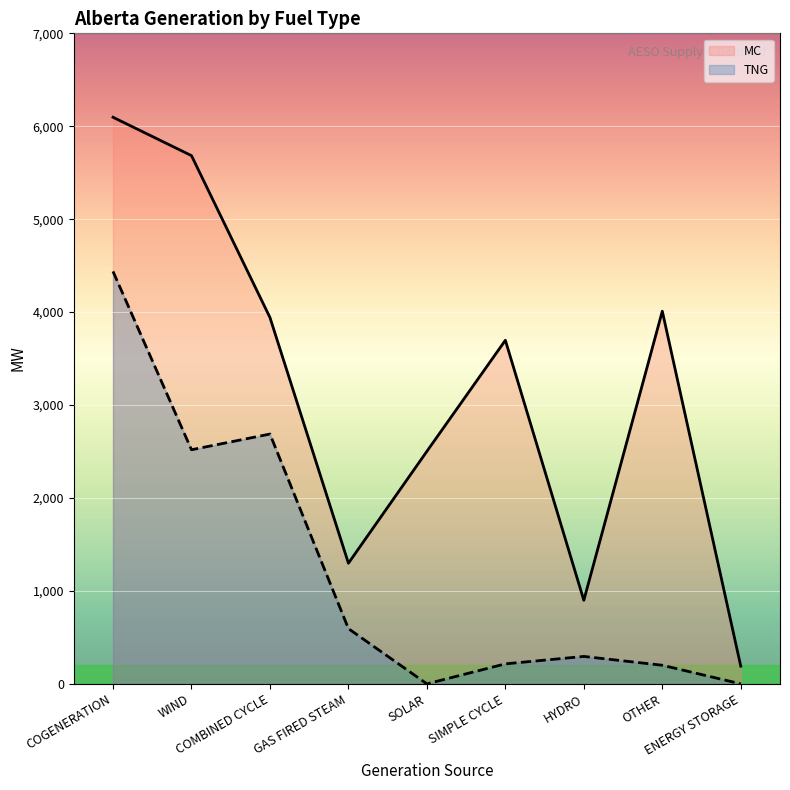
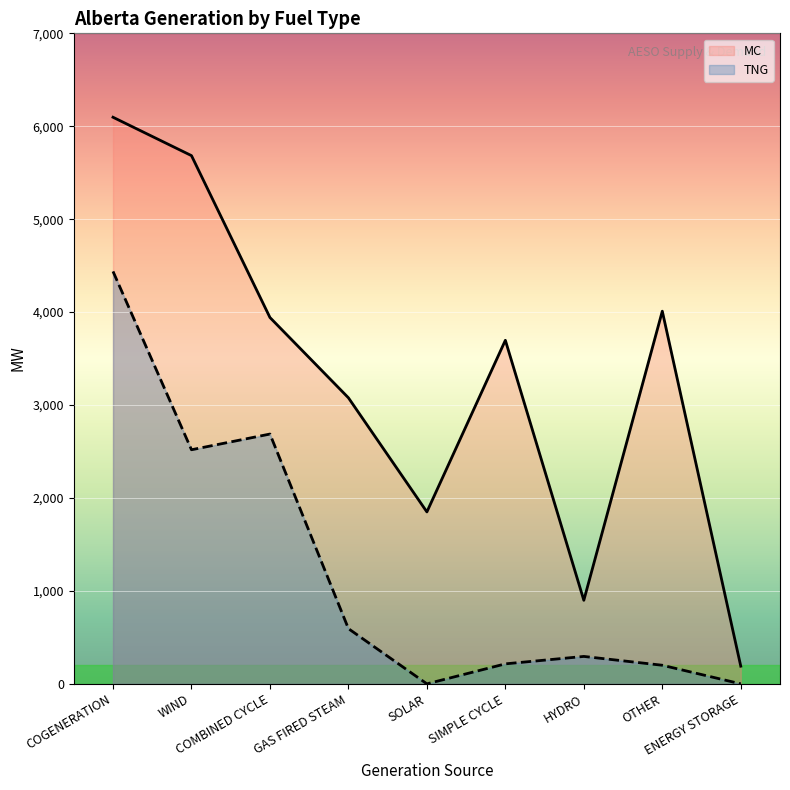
  {
    "MC": {
      "COGENERATION": "6,100",
      "WIND": "5,700",
      "COMBINED CYCLE": "3,900",
-     "GAS FIRED STEAM": "1,300",
-     "SOLAR": "2,500",
+     "GAS FIRED STEAM": "3,100",
+     "SOLAR": "1,900",
      "SIMPLE CYCLE": "3,700",
      "HYDRO": "900",
      "OTHER": "4,000"
    },
    "TNG": {
      "COGENERATION": "4,400",
      "WIND": "2,500",
      "COMBINED CYCLE": "2,700",
      "GAS FIRED STEAM": "600",
      "SIMPLE CYCLE": "200",
      "HYDRO": "300"
    }
  }
